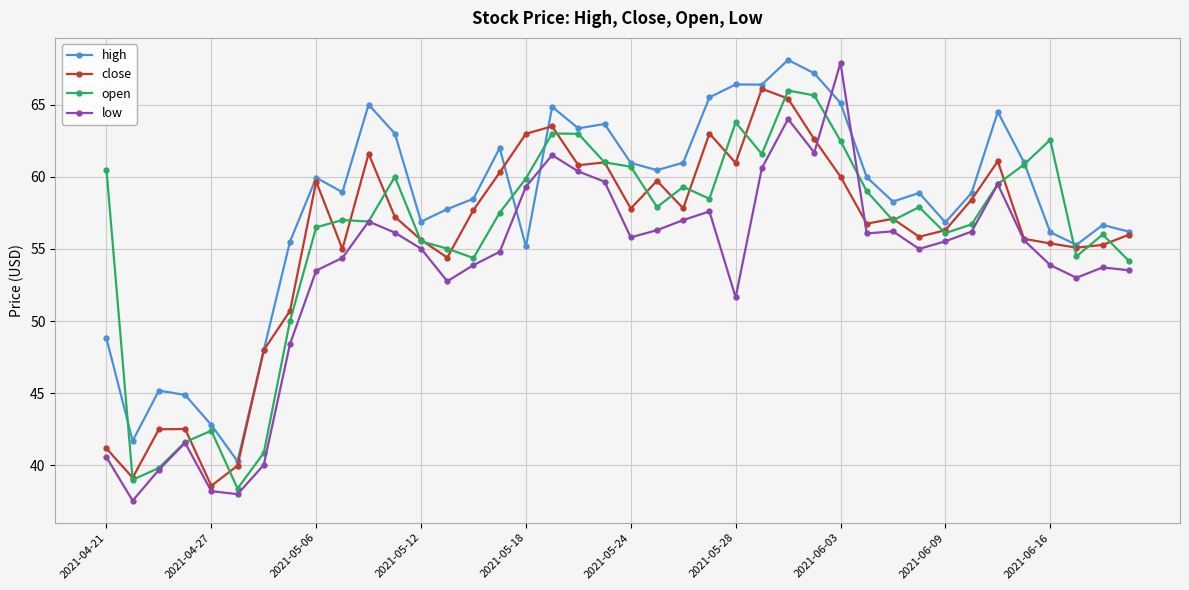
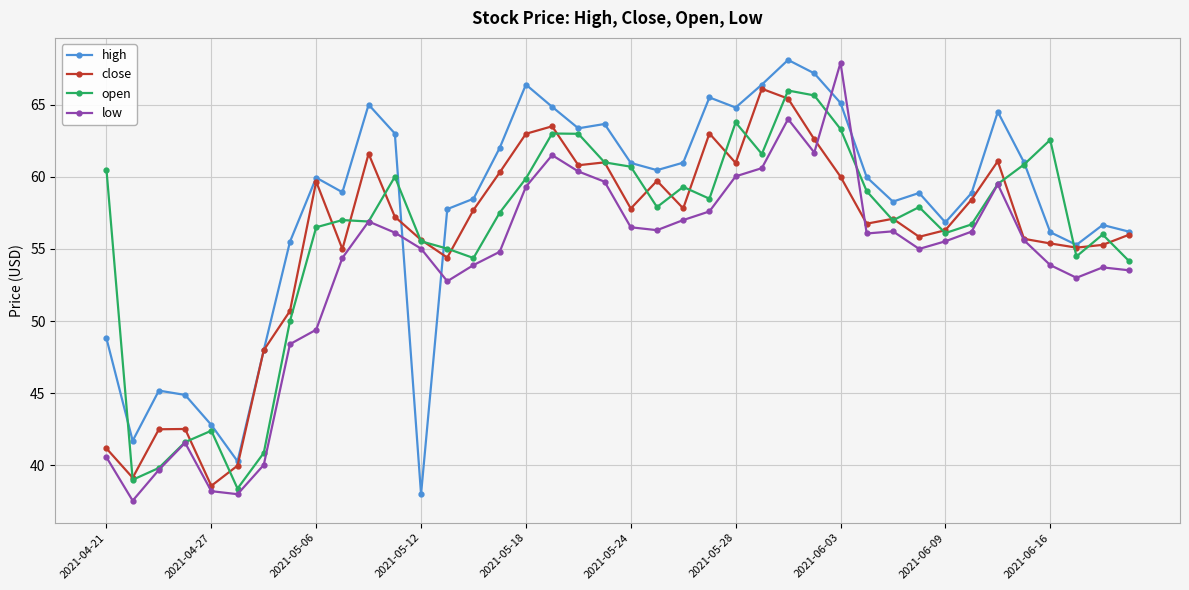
  {
    "high": {
      "2021-04-21": 48.8,
      "2021-04-27": 42.8,
      "2021-05-06": 59.9,
-     "2021-05-12": 56.9,
-     "2021-05-18": 55.2,
+     "2021-05-12": 38.0,
+     "2021-05-18": 66.4,
      "2021-05-24": 61.0,
-     "2021-05-28": 66.4,
+     "2021-05-28": 64.8,
      "2021-06-03": 65.1,
      "2021-06-09": 56.8,
      "2021-06-16": 56.2
    },
    "close": {
      "2021-04-21": 41.2,
      "2021-04-27": 38.6,
      "2021-05-06": 59.7,
      "2021-05-18": 63.0,
      "2021-05-24": 57.8,
      "2021-05-28": 61.0,
      "2021-06-03": 60.0,
      "2021-06-09": 56.3,
      "2021-06-16": 55.4
    },
    "open": {
      "2021-04-21": 60.5,
      "2021-04-27": 42.4,
      "2021-05-06": 56.5,
      "2021-05-18": 59.9,
      "2021-05-24": 60.7,
      "2021-05-28": 63.8,
-     "2021-06-03": 62.5,
+     "2021-06-03": 63.3,
      "2021-06-09": 56.1,
      "2021-06-16": 62.6
    },
    "low": {
      "2021-04-21": 40.6,
      "2021-04-27": 38.2,
-     "2021-05-06": 53.5,
+     "2021-05-06": 49.4,
      "2021-05-12": 55.0,
      "2021-05-18": 59.3,
-     "2021-05-24": 55.8,
-     "2021-05-28": 51.6,
+     "2021-05-24": 56.5,
+     "2021-05-28": 60.0,
      "2021-06-03": 67.9,
      "2021-06-09": 55.5,
      "2021-06-16": 53.9
    }
  }
